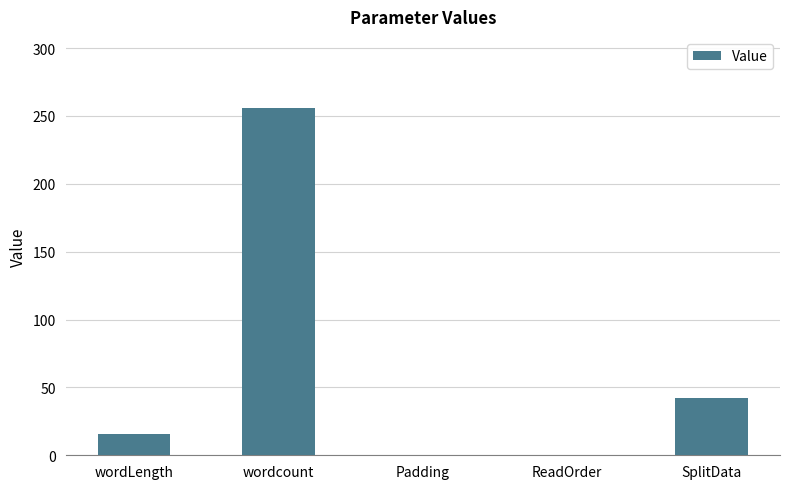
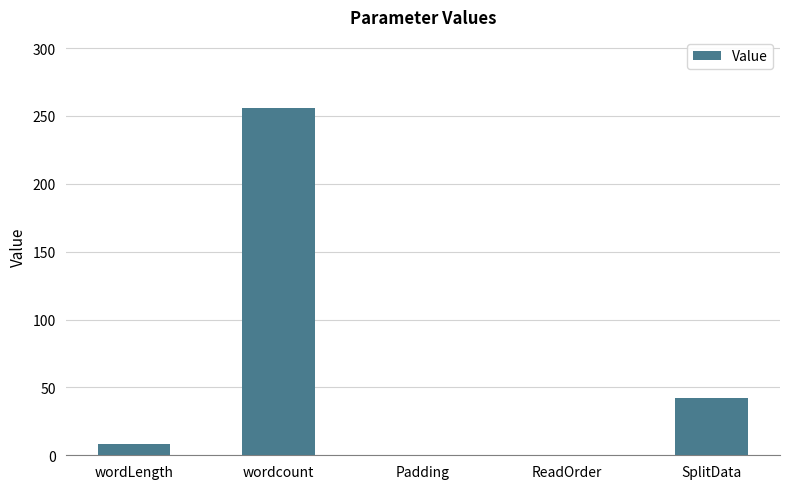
  {
-   "wordLength": 16,
+   "wordLength": 8,
    "wordcount": 256,
    "Padding": 0,
    "ReadOrder": 0,
    "SplitData": 42
  }
